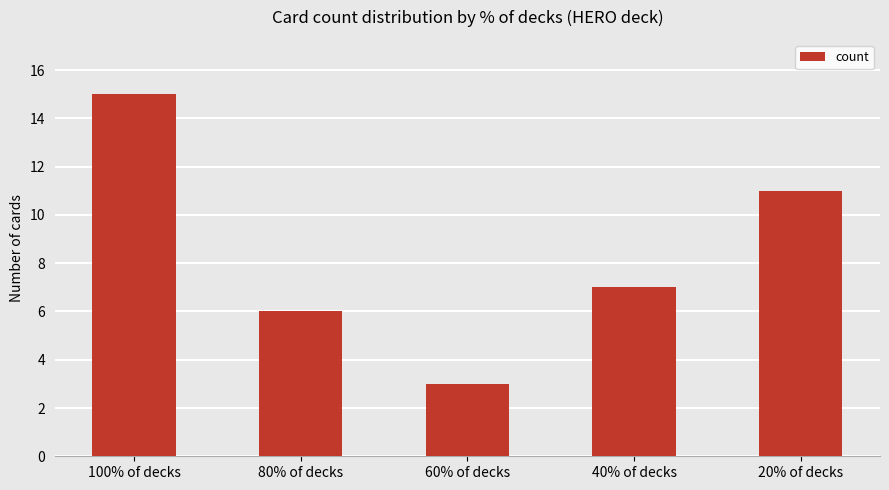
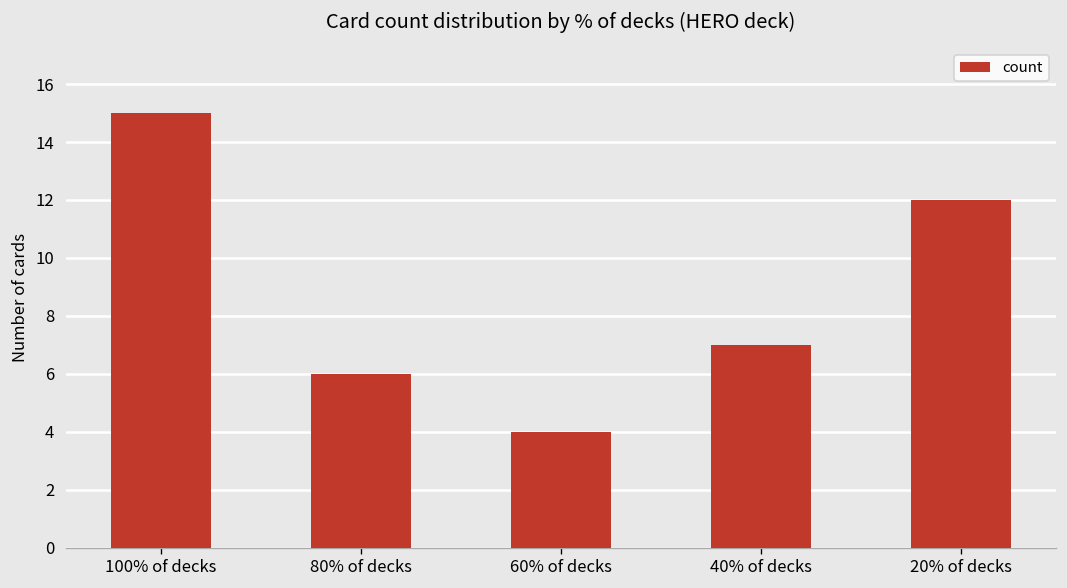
  {
    "100% of decks": 15,
    "80% of decks": 6,
-   "60% of decks": 3,
+   "60% of decks": 4,
    "40% of decks": 7,
-   "20% of decks": 11
+   "20% of decks": 12
  }
